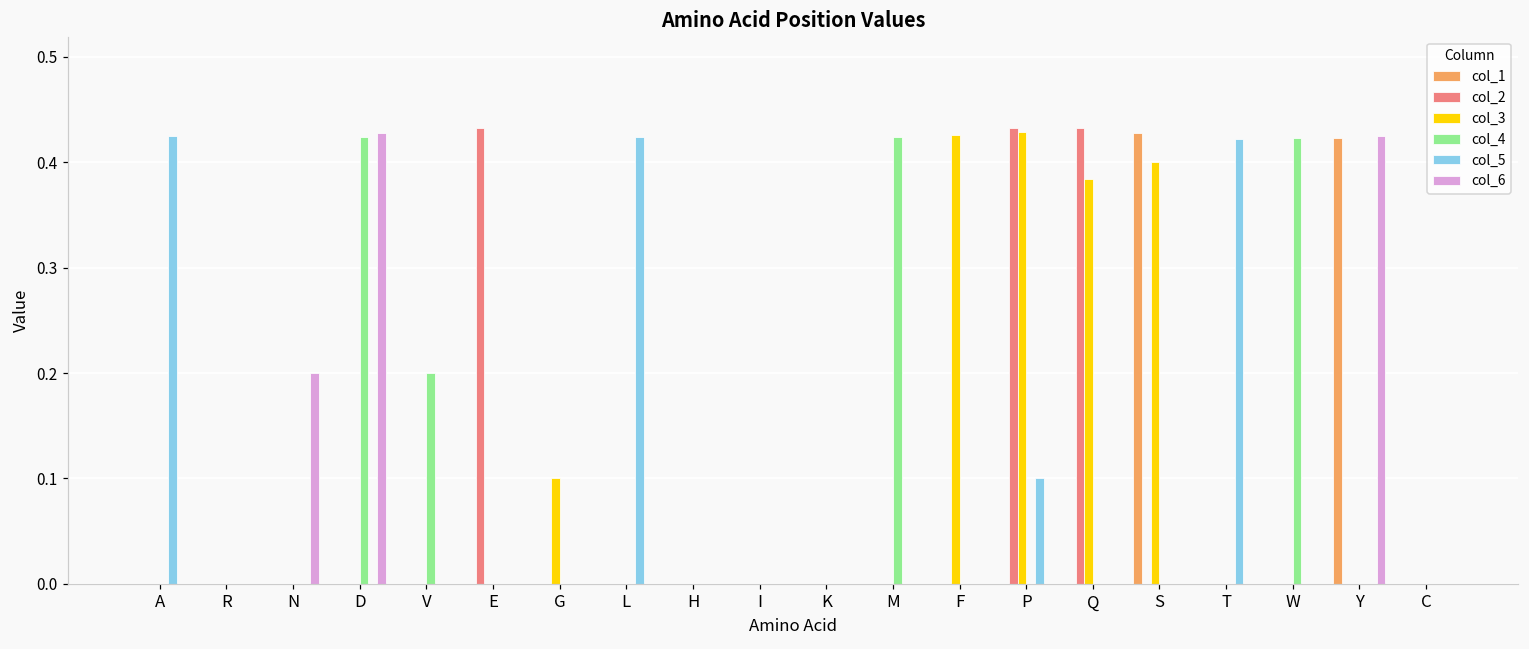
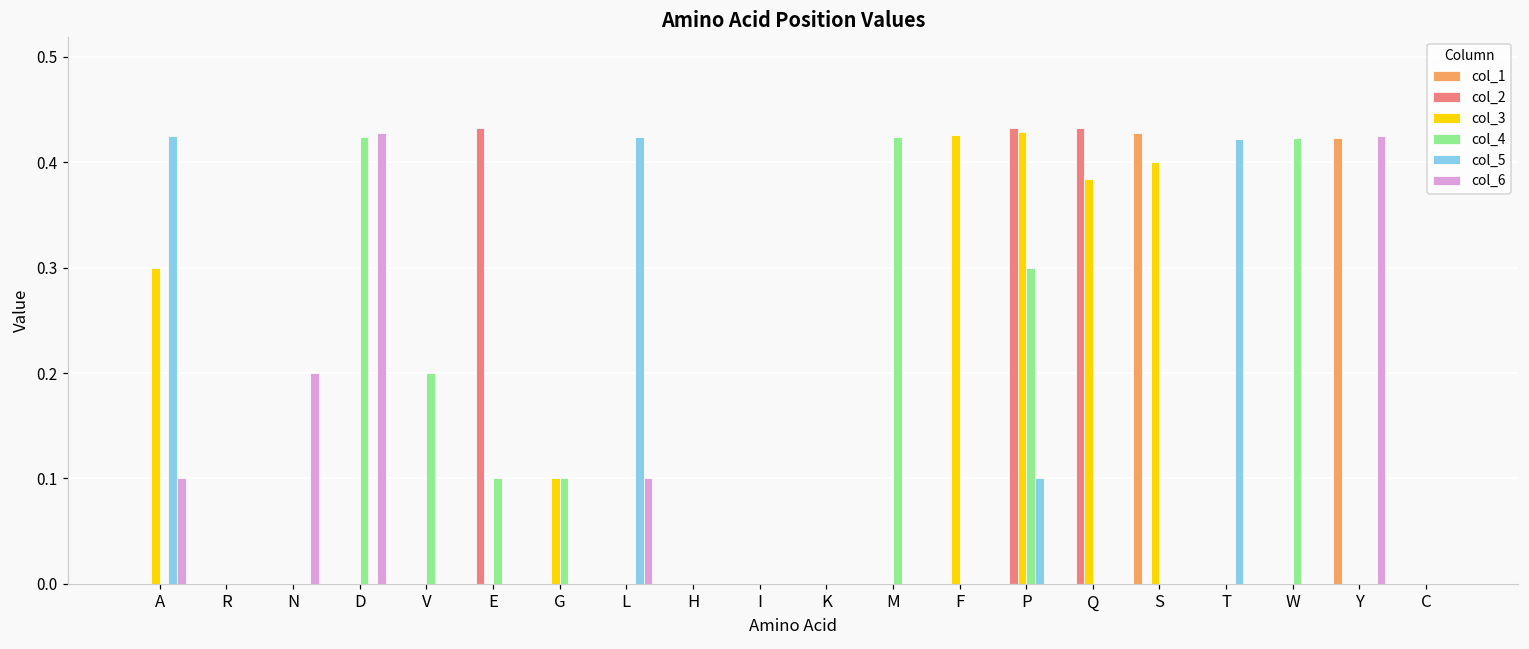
  {
    "col_3": {
-     "A": 0.0,
+     "A": 0.3,
      "R": 0.0,
      "N": 0.0,
      "D": 0.0,
      "V": 0.0,
      "E": 0.0,
      "G": 0.1,
      "L": 0.0,
      "H": 0.0,
      "I": 0.0,
      "K": 0.0,
      "M": 0.0,
      "F": 0.43,
      "P": 0.43,
      "Q": 0.38,
      "S": 0.4,
      "T": 0.0,
      "W": 0.0,
      "Y": 0.0,
      "C": 0.0
    },
    "col_4": {
      "A": 0.0,
      "R": 0.0,
      "N": 0.0,
      "D": 0.42,
      "V": 0.2,
-     "E": 0.0,
-     "G": 0.0,
+     "E": 0.1,
+     "G": 0.1,
      "L": 0.0,
      "H": 0.0,
      "I": 0.0,
      "K": 0.0,
      "M": 0.42,
      "F": 0.0,
-     "P": 0.0,
+     "P": 0.3,
      "Q": 0.0,
      "S": 0.0,
      "T": 0.0,
      "W": 0.42,
      "Y": 0.0,
      "C": 0.0
    },
    "col_5": {
      "A": 0.43,
      "R": 0.0,
      "N": 0.0,
      "D": 0.0,
      "V": 0.0,
      "E": 0.0,
      "G": 0.0,
      "L": 0.42,
      "H": 0.0,
      "I": 0.0,
      "K": 0.0,
      "M": 0.0,
      "F": 0.0,
      "P": 0.1,
      "Q": 0.0,
      "S": 0.0,
      "T": 0.42,
      "W": 0.0,
      "Y": 0.0,
      "C": 0.0
    },
    "col_6": {
-     "A": 0.0,
+     "A": 0.1,
      "R": 0.0,
      "N": 0.2,
      "D": 0.43,
      "V": 0.0,
      "E": 0.0,
      "G": 0.0,
-     "L": 0.0,
+     "L": 0.1,
      "H": 0.0,
      "I": 0.0,
      "K": 0.0,
      "M": 0.0,
      "F": 0.0,
      "P": 0.0,
      "Q": 0.0,
      "S": 0.0,
      "T": 0.0,
      "W": 0.0,
      "Y": 0.43,
      "C": 0.0
    }
  }
